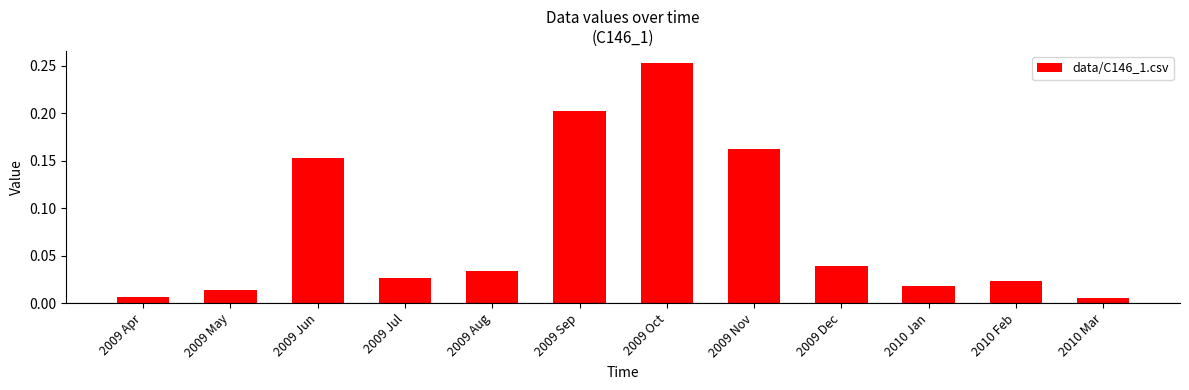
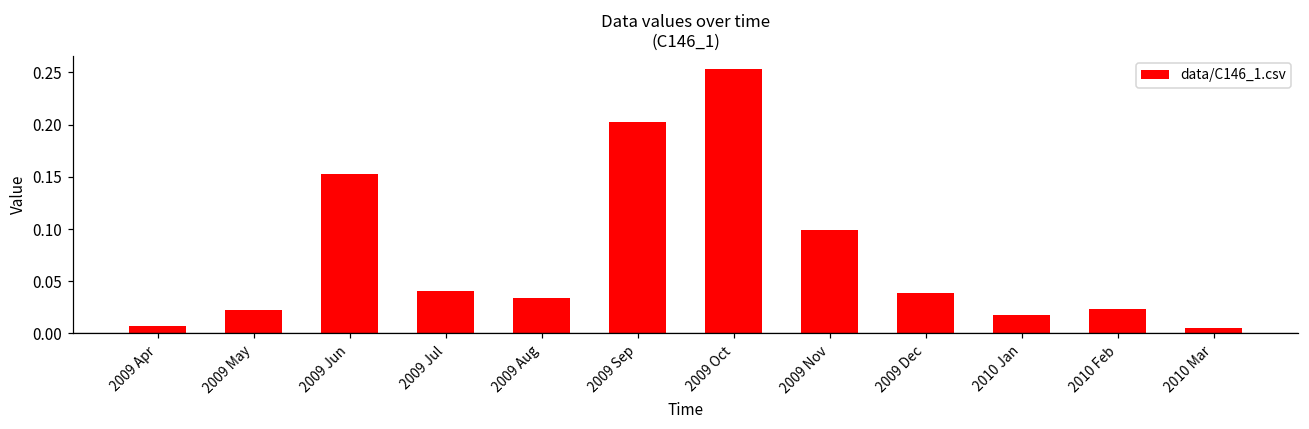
  {
    "2009 Apr": 0.01,
-   "2009 May": 0.01,
+   "2009 May": 0.02,
    "2009 Jun": 0.15,
-   "2009 Jul": 0.03,
+   "2009 Jul": 0.04,
    "2009 Aug": 0.03,
    "2009 Sep": 0.20,
    "2009 Oct": 0.25,
-   "2009 Nov": 0.16,
+   "2009 Nov": 0.10,
    "2009 Dec": 0.04,
    "2010 Jan": 0.02,
    "2010 Feb": 0.02,
    "2010 Mar": 0.01
  }
